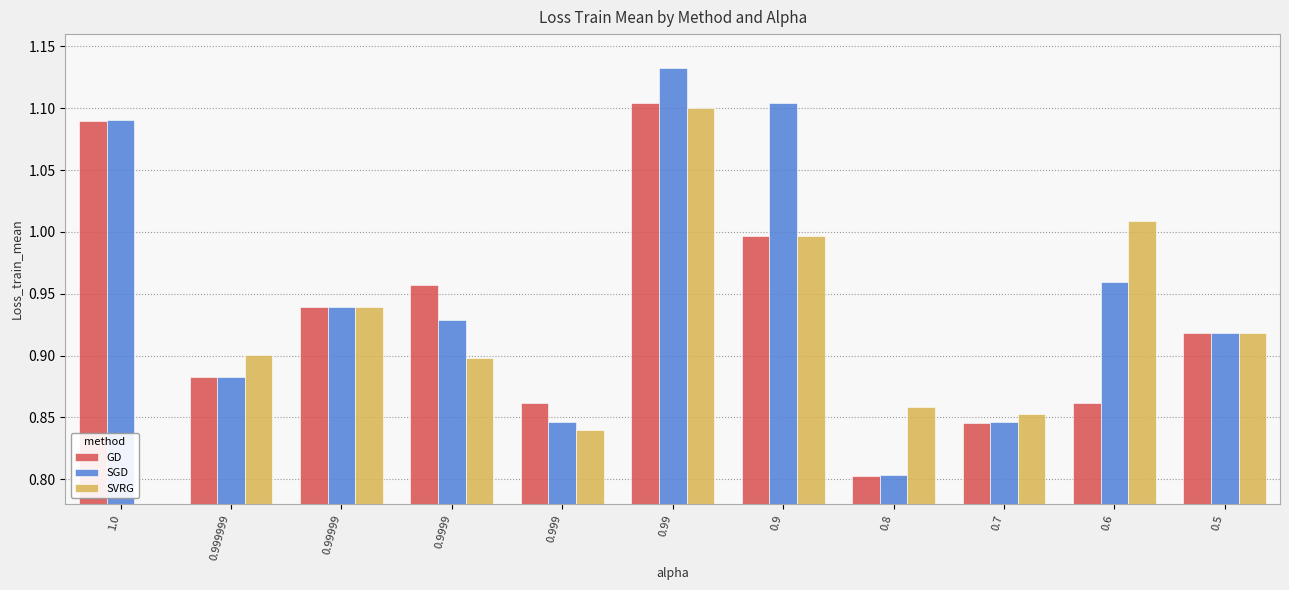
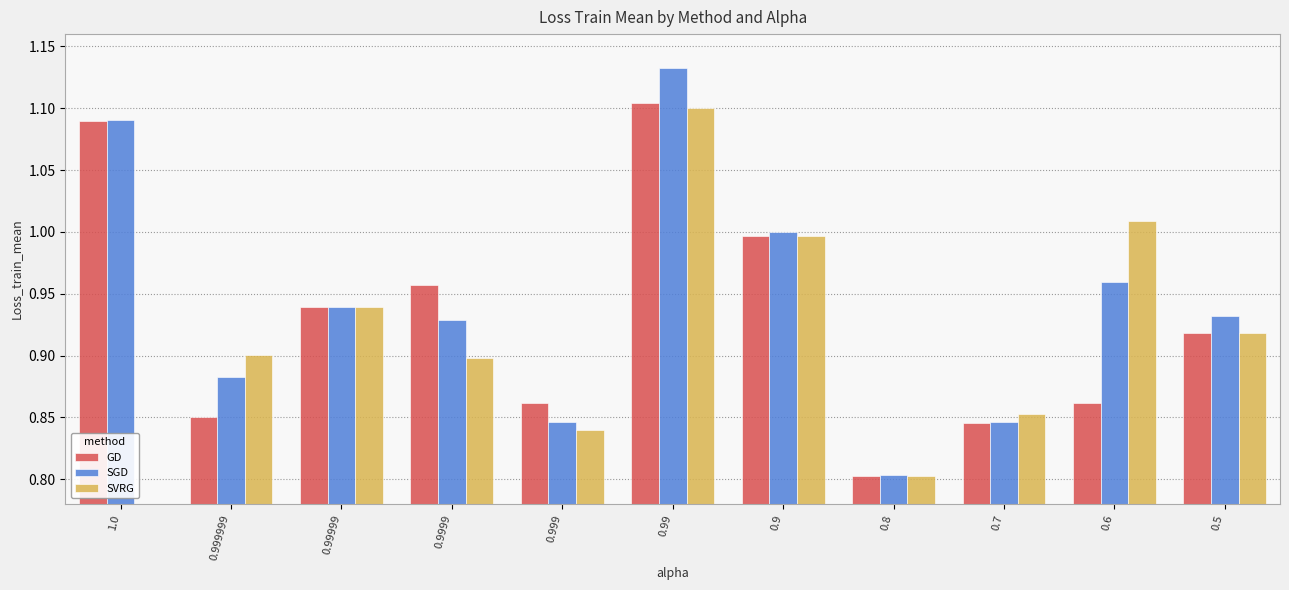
  {
    "GD": {
      "1.0": 1.090,
-     "0.999999": 0.882,
+     "0.999999": 0.851,
      "0.99999": 0.939,
      "0.9999": 0.957,
      "0.999": 0.862,
      "0.99": 1.105,
      "0.9": 0.997,
      "0.8": 0.803,
      "0.7": 0.846,
      "0.6": 0.862,
      "0.5": 0.918
    },
    "SGD": {
      "1.0": 1.090,
      "0.999999": 0.882,
      "0.99999": 0.939,
      "0.9999": 0.929,
      "0.999": 0.846,
      "0.99": 1.133,
-     "0.9": 1.104,
+     "0.9": 1.000,
      "0.8": 0.804,
      "0.7": 0.846,
      "0.6": 0.960,
-     "0.5": 0.919
+     "0.5": 0.932
    },
    "SVRG": {
      "0.999999": 0.901,
      "0.99999": 0.939,
      "0.9999": 0.898,
      "0.999": 0.840,
      "0.99": 1.100,
      "0.9": 0.996,
-     "0.8": 0.859,
+     "0.8": 0.803,
      "0.7": 0.853,
      "0.6": 1.009,
      "0.5": 0.918
    }
  }
